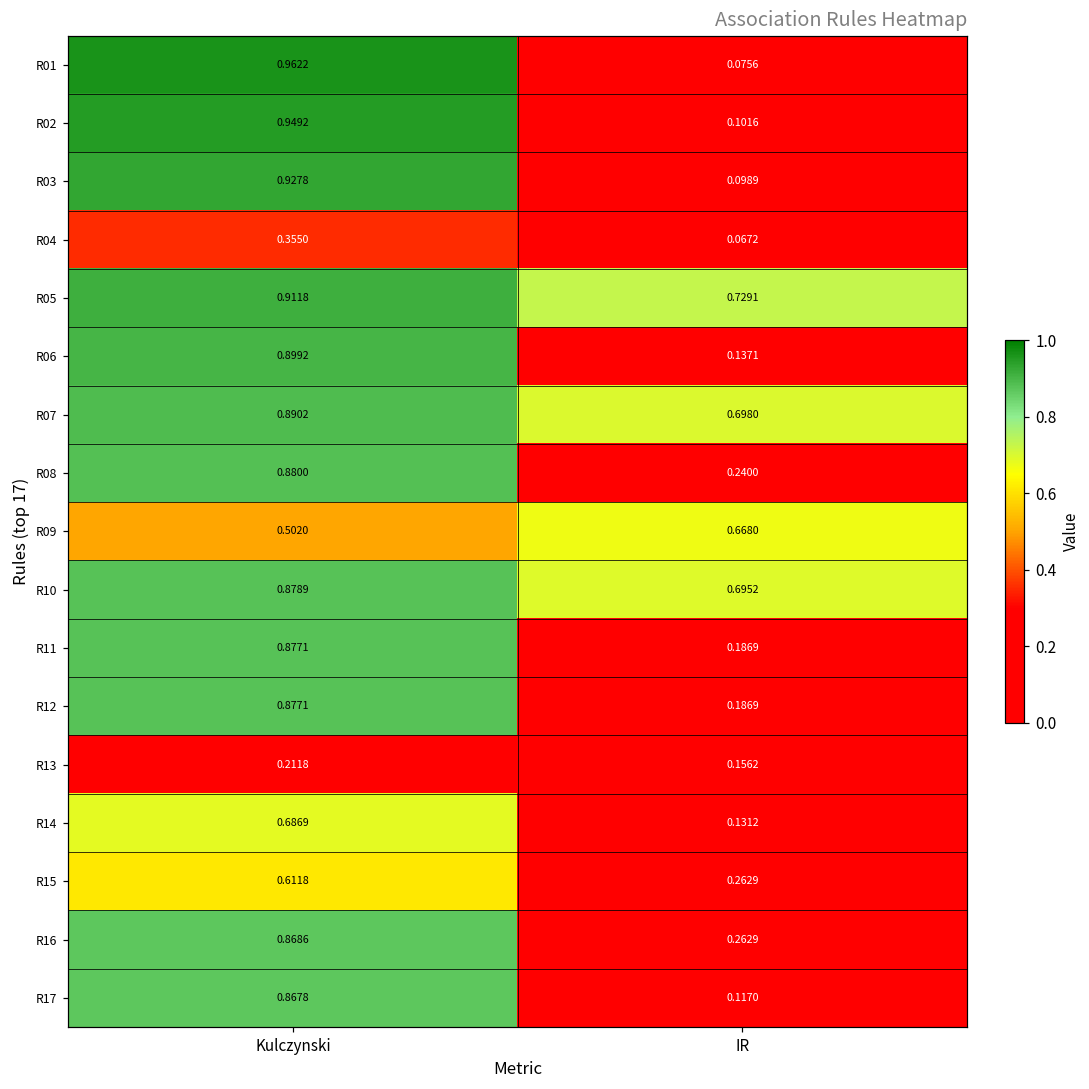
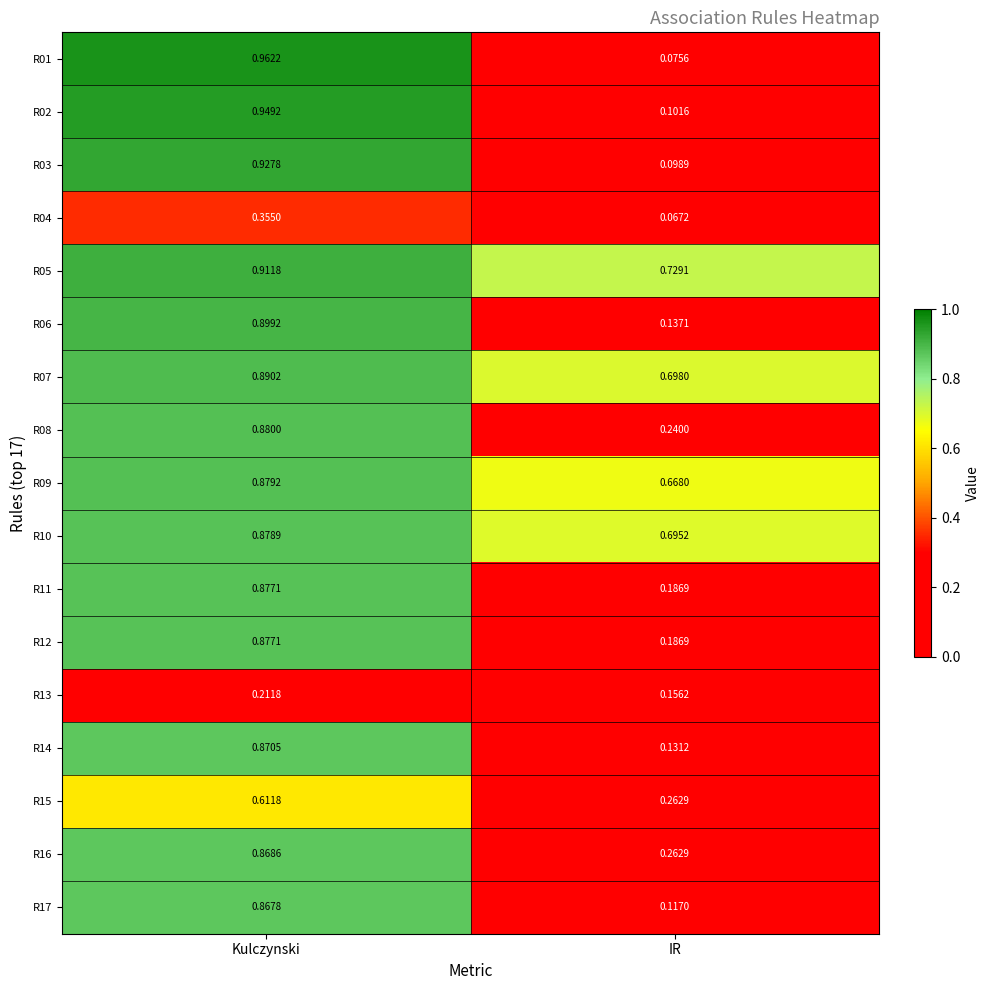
  {
    "R01": {
      "Kulczynski": 0.9622,
      "IR": 0.0756
    },
    "R02": {
      "Kulczynski": 0.9492,
      "IR": 0.1016
    },
    "R03": {
      "Kulczynski": 0.9278,
      "IR": 0.0989
    },
    "R04": {
      "Kulczynski": 0.3550,
      "IR": 0.0672
    },
    "R05": {
      "Kulczynski": 0.9118,
      "IR": 0.7291
    },
    "R06": {
      "Kulczynski": 0.8992,
      "IR": 0.1371
    },
    "R07": {
      "Kulczynski": 0.8902,
      "IR": 0.6980
    },
    "R08": {
      "Kulczynski": 0.8800,
      "IR": 0.2400
    },
    "R09": {
-     "Kulczynski": 0.5020,
+     "Kulczynski": 0.8792,
      "IR": 0.6680
    },
    "R10": {
      "Kulczynski": 0.8789,
      "IR": 0.6952
    },
    "R11": {
      "Kulczynski": 0.8771,
      "IR": 0.1869
    },
    "R12": {
      "Kulczynski": 0.8771,
      "IR": 0.1869
    },
    "R13": {
      "Kulczynski": 0.2118,
      "IR": 0.1562
    },
    "R14": {
-     "Kulczynski": 0.6869,
+     "Kulczynski": 0.8705,
      "IR": 0.1312
    },
    "R15": {
      "Kulczynski": 0.6118,
      "IR": 0.2629
    },
    "R16": {
      "Kulczynski": 0.8686,
      "IR": 0.2629
    },
    "R17": {
      "Kulczynski": 0.8678,
      "IR": 0.1170
    }
  }
